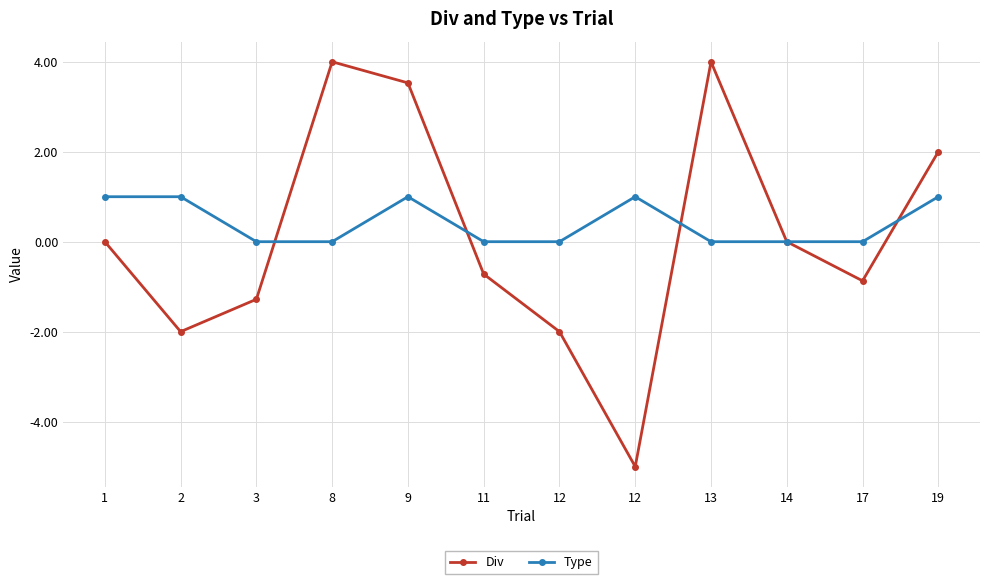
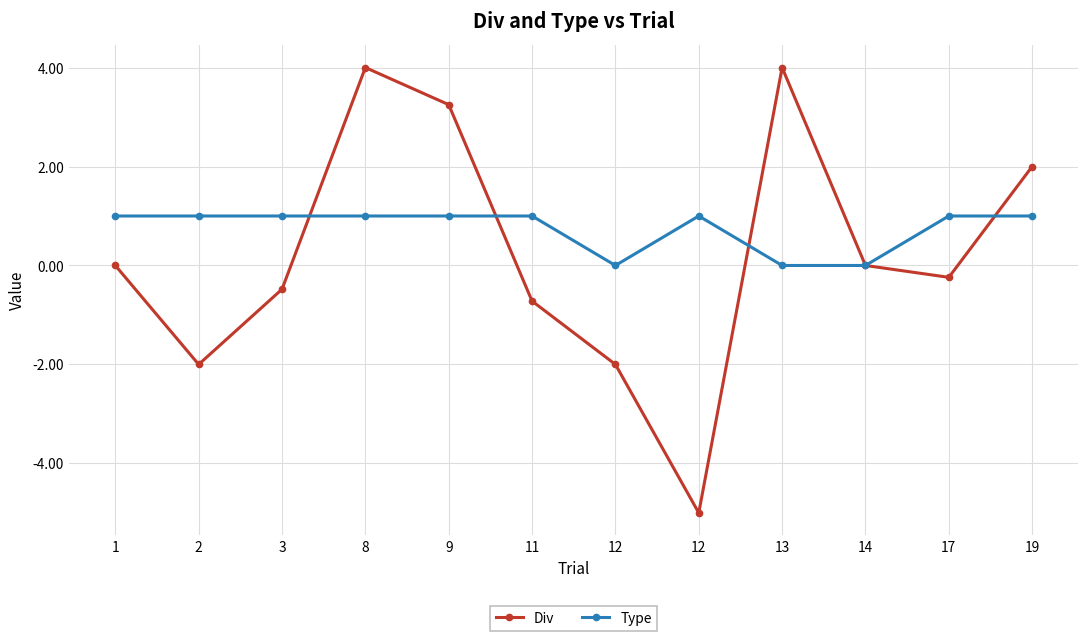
  {
    "Div": {
      "1": 0.0,
      "2": -2.0,
-     "3": -1.3,
+     "3": -0.5,
      "8": 4.0,
-     "9": 3.5,
+     "9": 3.3,
      "11": -0.7,
      "13": 4.0,
-     "17": -0.9,
+     "17": -0.2,
      "19": 2.0
    },
    "Type": {
      "1": 1,
      "2": 1,
-     "3": 0,
-     "8": 0,
+     "3": 1,
+     "8": 1,
      "9": 1,
-     "11": 0,
+     "11": 1,
      "13": 0,
-     "17": 0,
+     "17": 1,
      "19": 1
    }
  }
